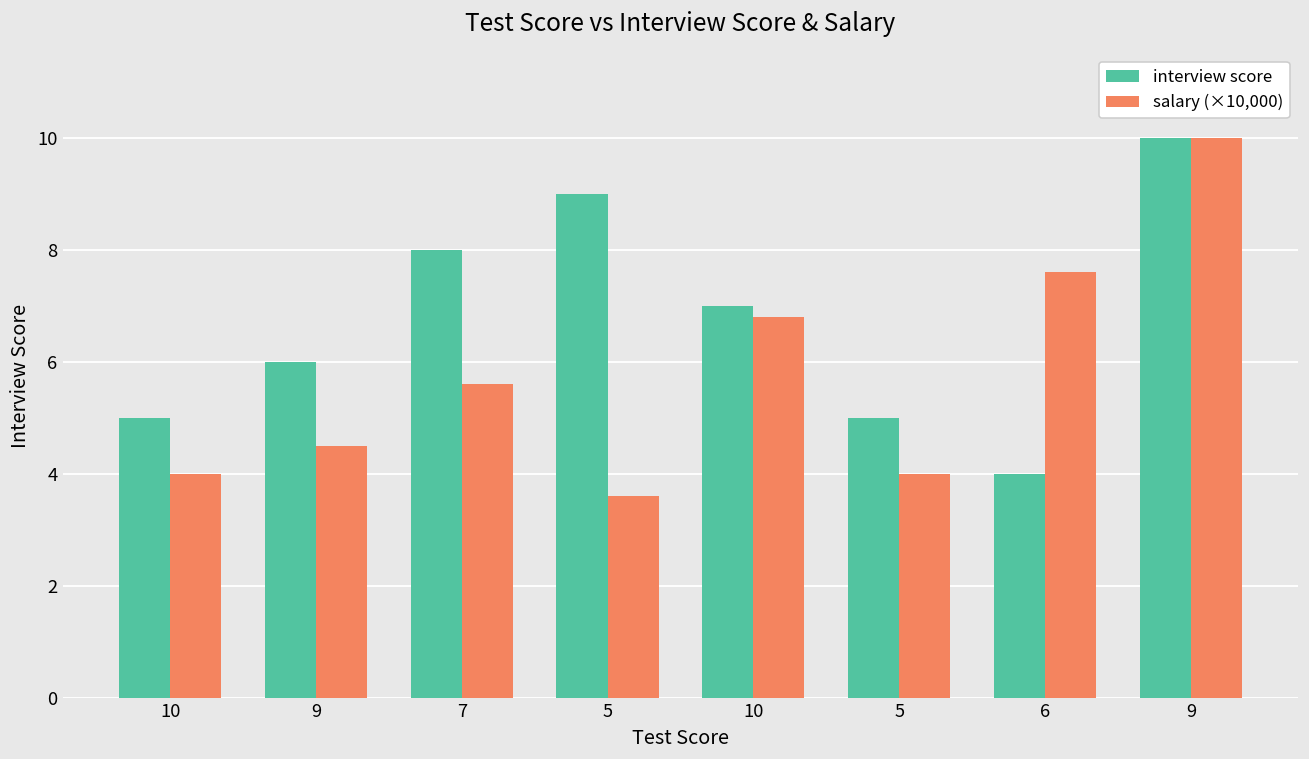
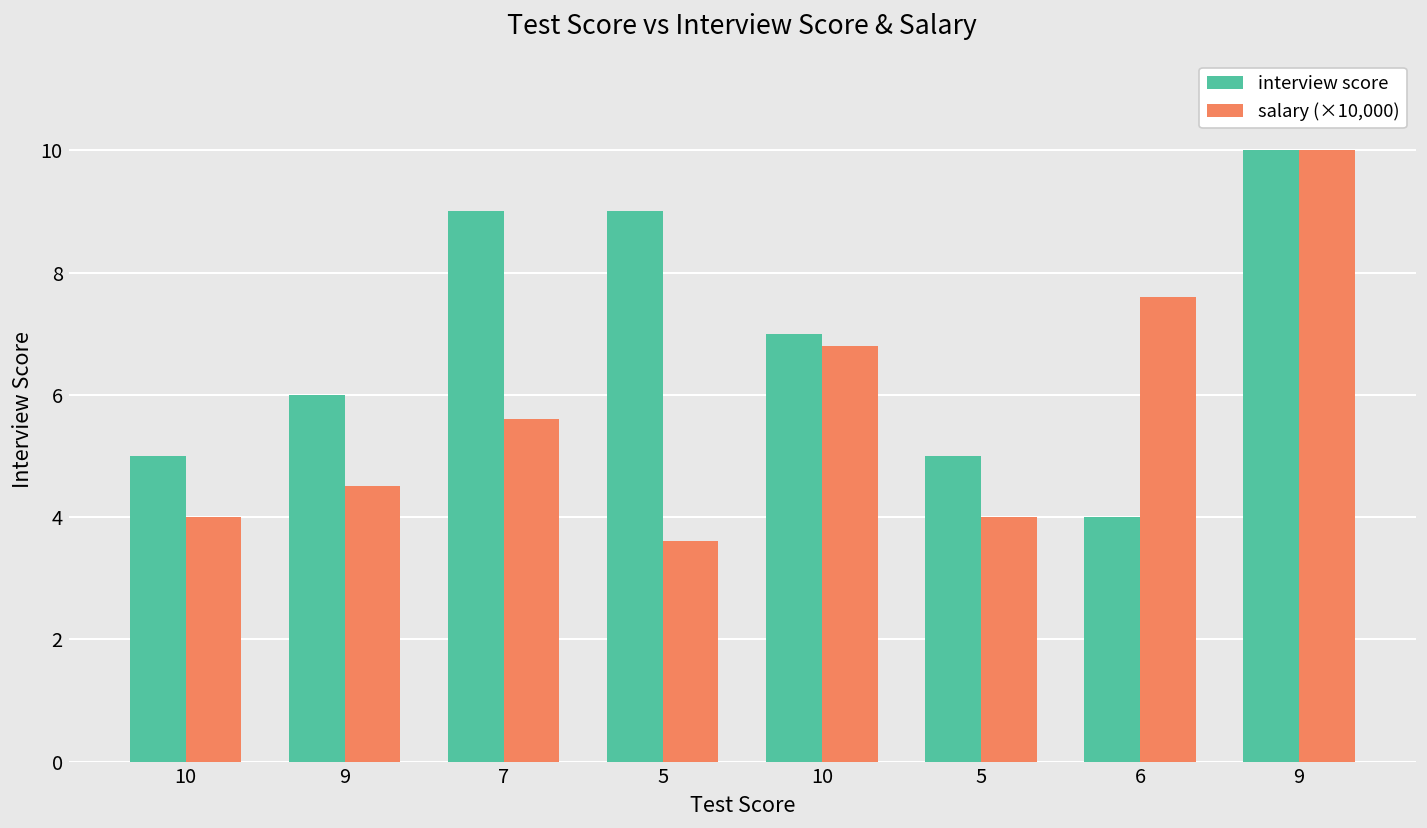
  {
    "interview score": {
-     "7": 8,
+     "7": 9,
      "6": 4
    },
    "salary (×10,000)": {
      "7": 5.6,
      "6": 7.6
    }
  }
